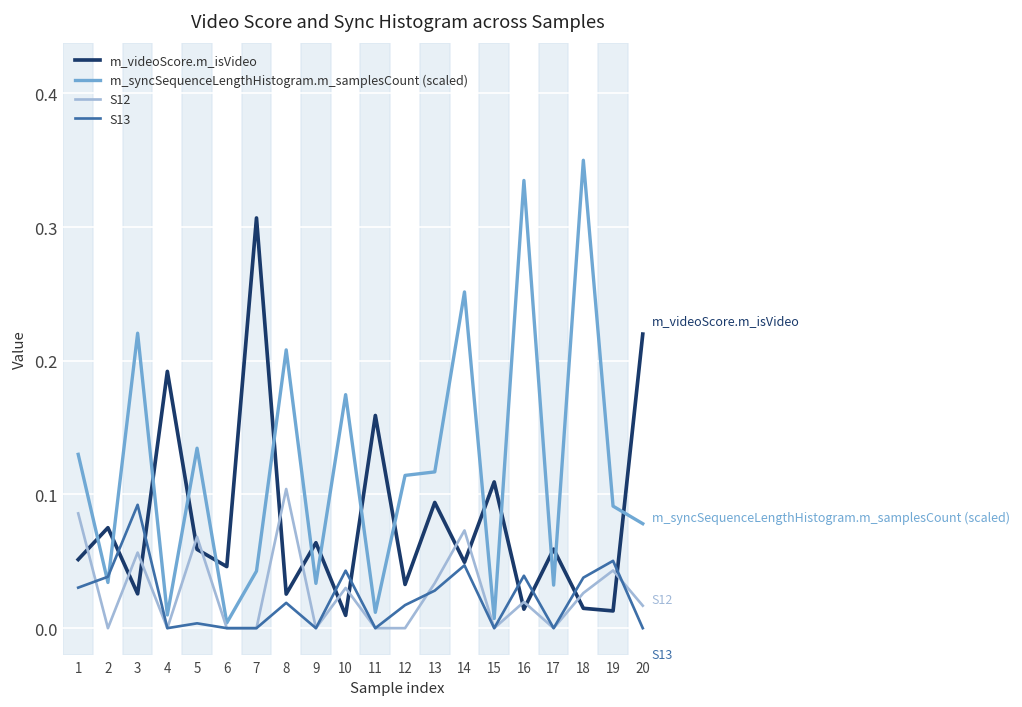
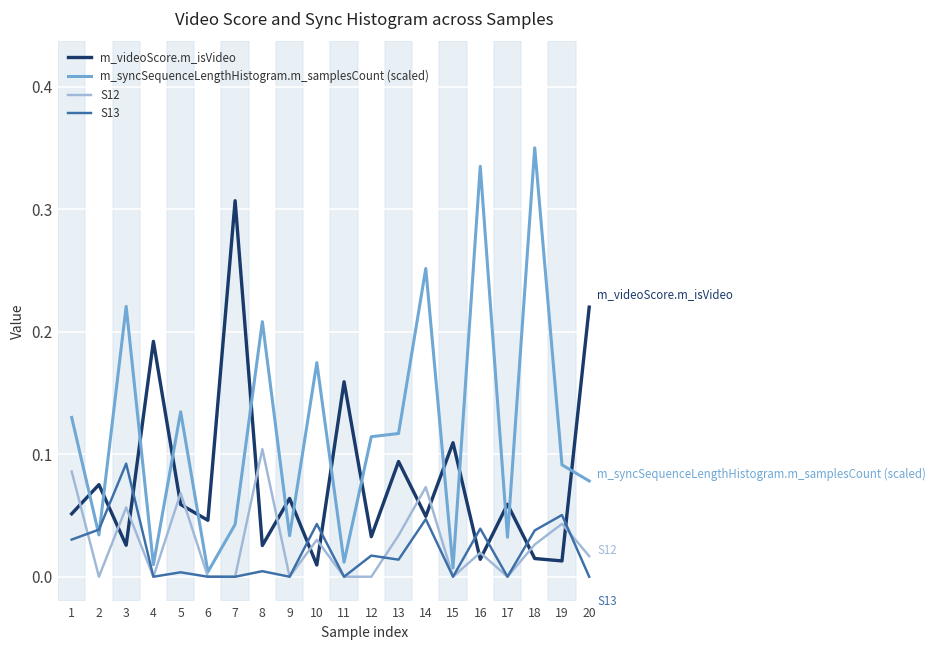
  {
    "m_videoScore.m_isVideo": {
      "1": 0.051,
      "2": 0.075,
      "3": 0.026,
      "4": 0.192,
      "5": 0.059,
      "6": 0.046,
      "7": 0.307,
      "8": 0.025,
      "9": 0.064,
      "10": 0.010,
      "11": 0.159,
      "12": 0.033,
      "13": 0.094,
      "15": 0.109,
      "16": 0.014,
      "17": 0.059,
      "18": 0.015,
      "19": 0.013,
      "20": 0.220
    },
    "S13": {
      "1": 0.030,
      "2": 0.038,
      "3": 0.092,
      "5": 0.004,
-     "8": 0.019,
+     "8": 0.005,
      "10": 0.043,
      "12": 0.017,
-     "13": 0.028,
+     "13": 0.014,
      "16": 0.039,
      "18": 0.038,
      "19": 0.050,
      "20": 0.000
    }
  }
